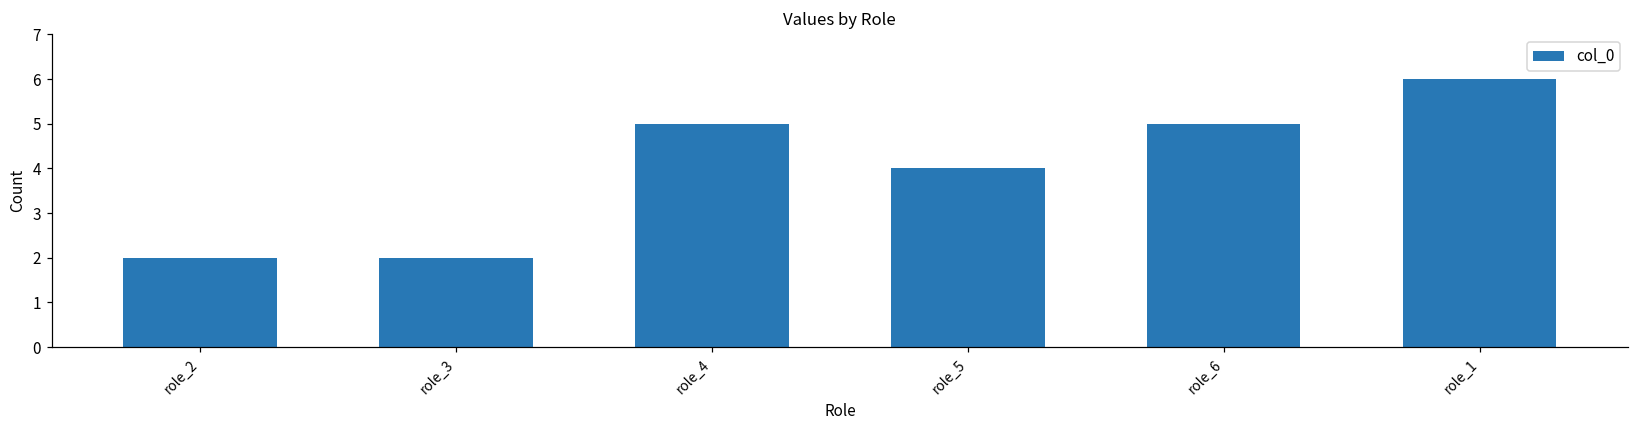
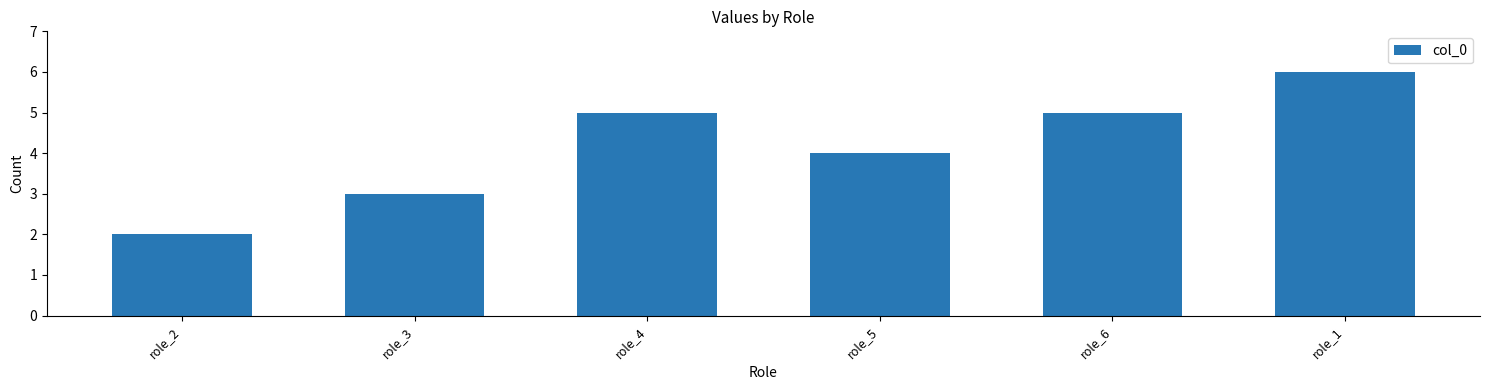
  {
    "role_2": 2,
-   "role_3": 2,
+   "role_3": 3,
    "role_4": 5,
    "role_5": 4,
    "role_6": 5,
    "role_1": 6
  }
